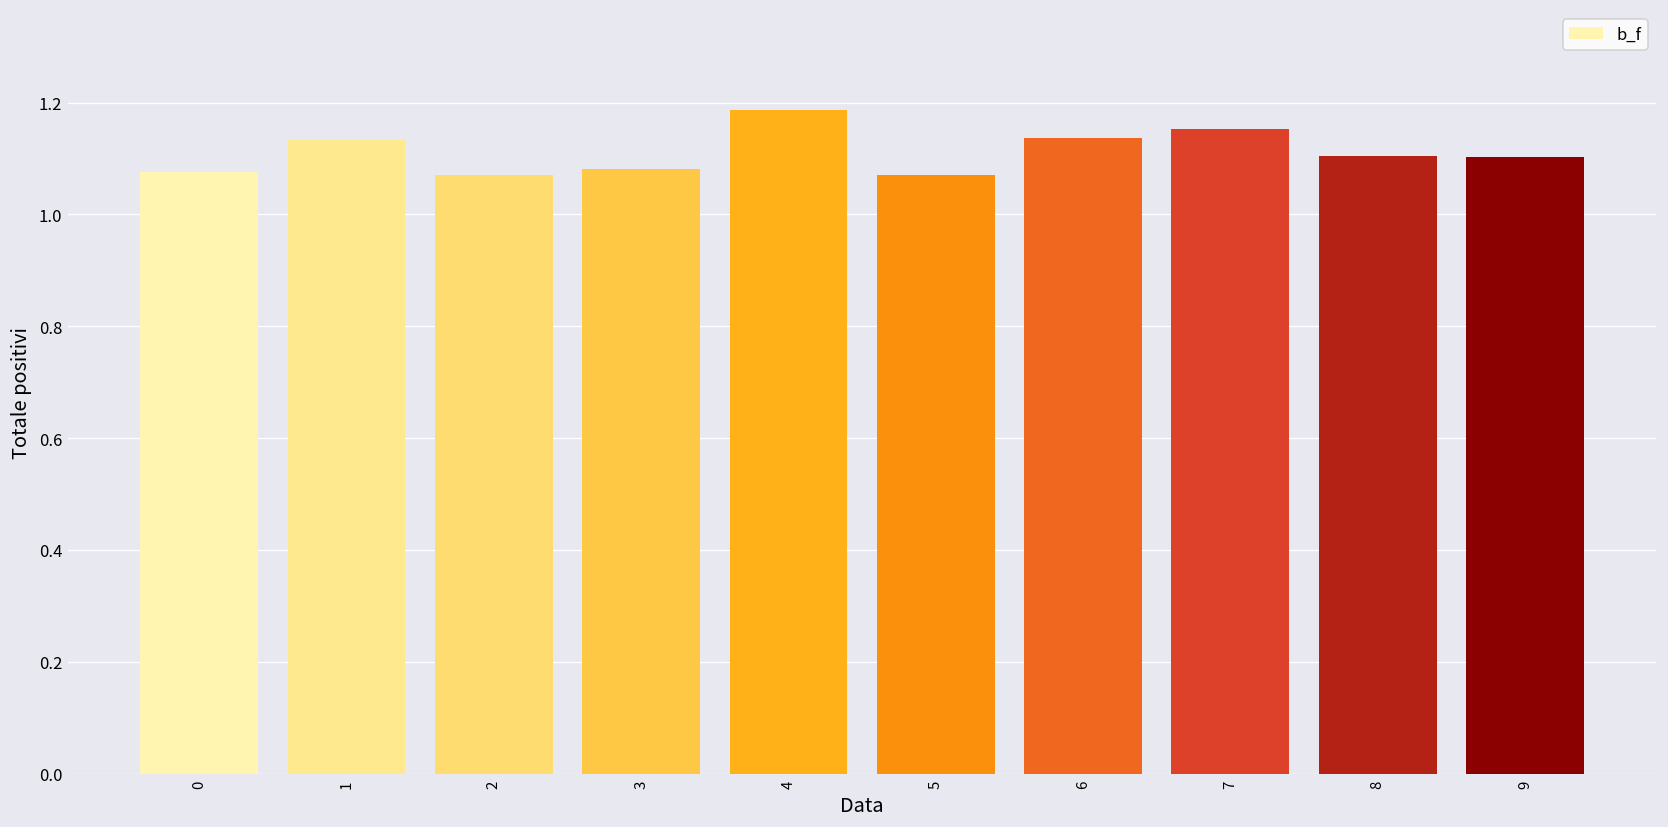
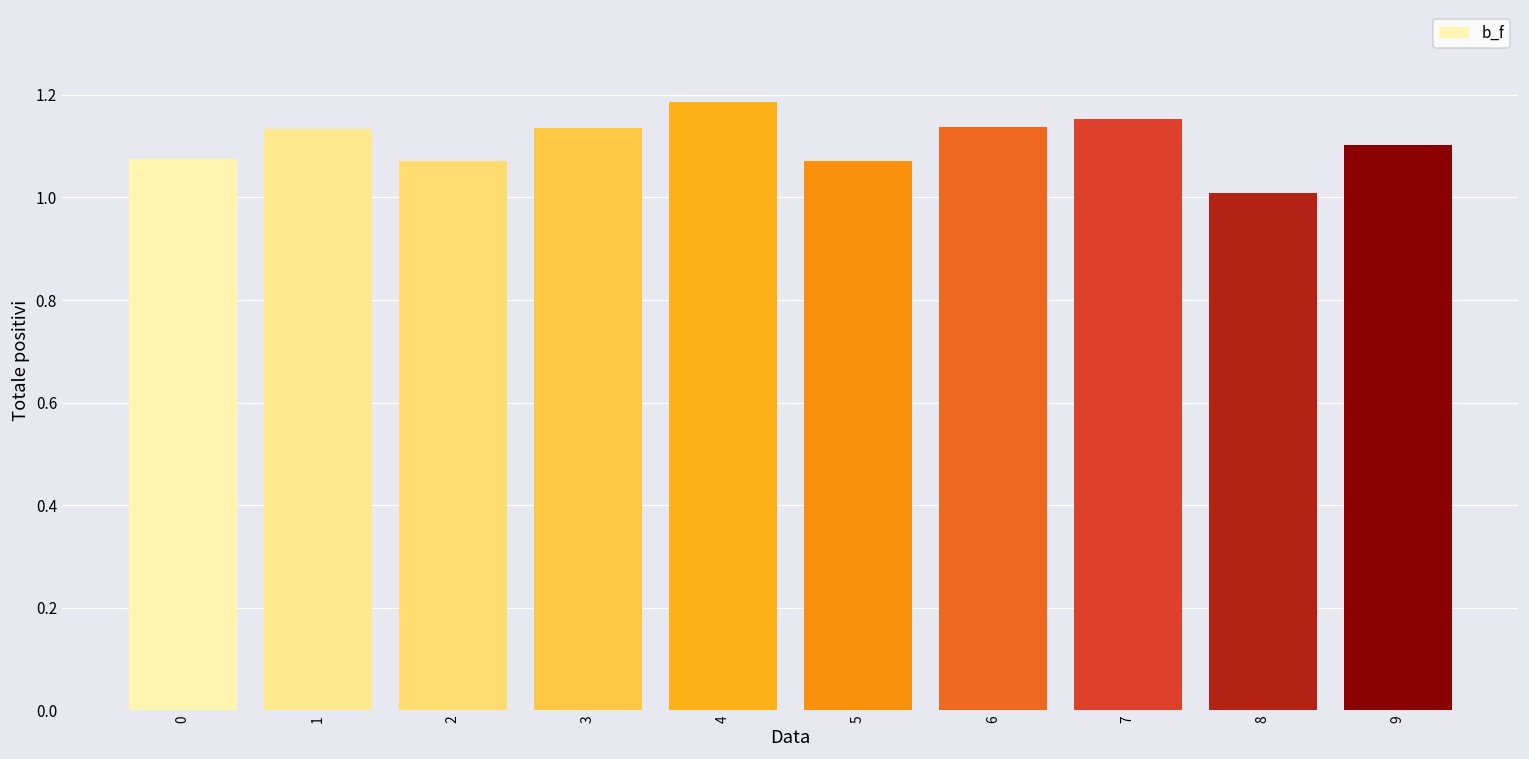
  {
    "0": 1.08,
    "1": 1.13,
    "2": 1.07,
-   "3": 1.08,
+   "3": 1.14,
    "4": 1.19,
    "5": 1.07,
    "6": 1.14,
    "7": 1.15,
-   "8": 1.11,
+   "8": 1.01,
    "9": 1.10
  }
